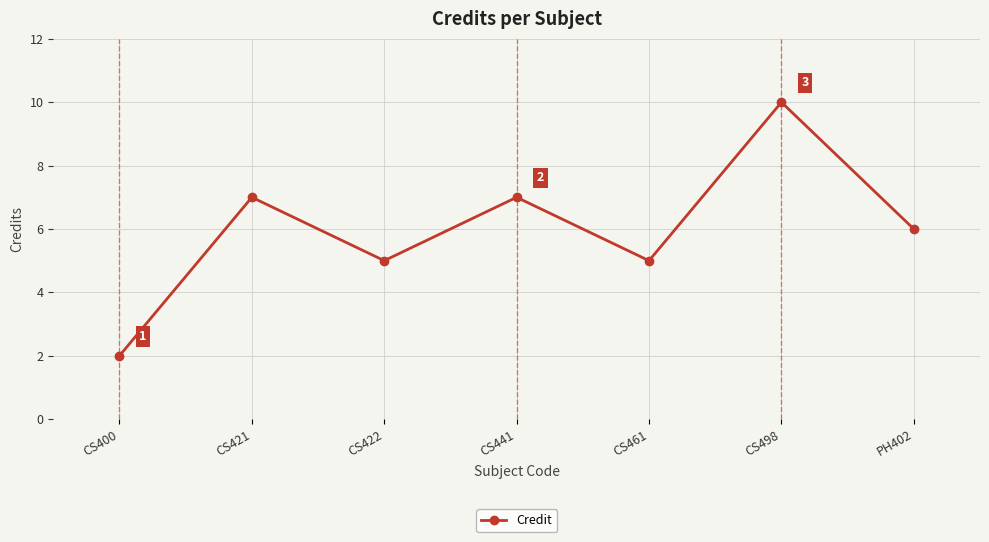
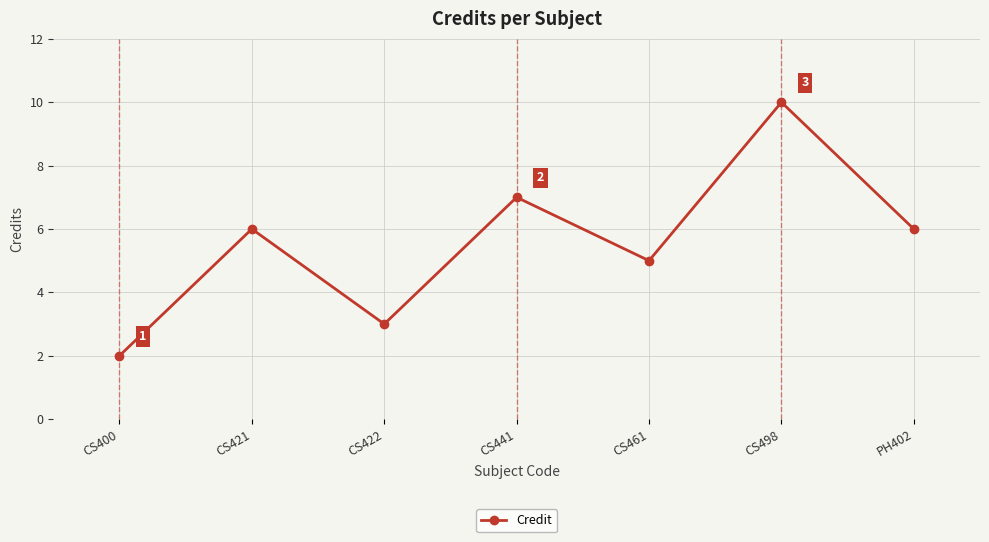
  {
-   "CS421": 7,
-   "CS422": 5,
+   "CS421": 6,
+   "CS422": 3,
    "CS461": 5,
    "PH402": 6
  }
